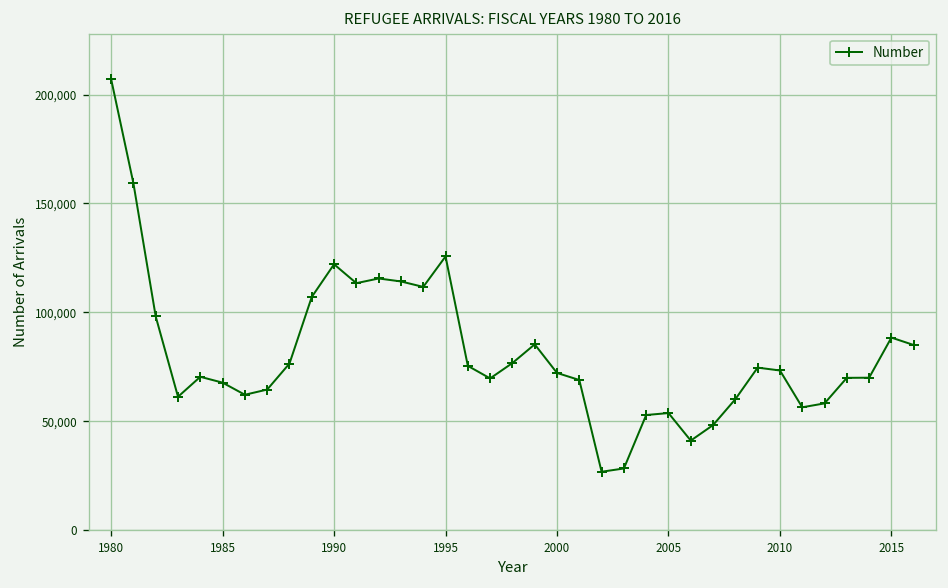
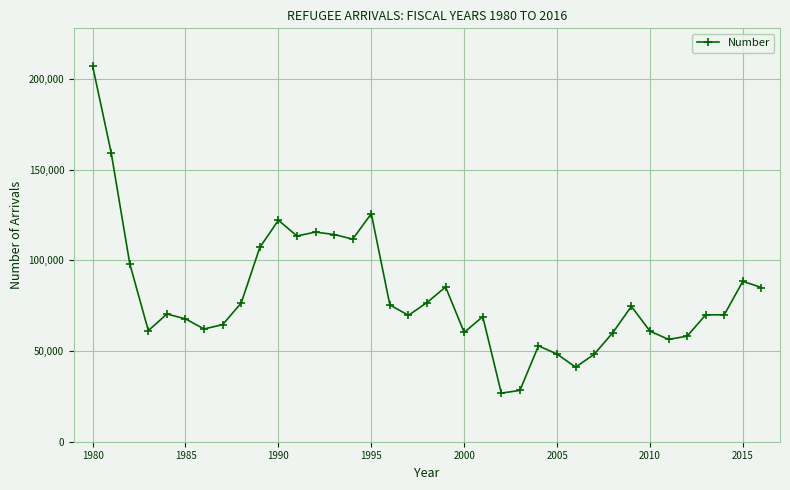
  {
    "1980": "207,000",
    "1985": "68,000",
    "1990": "122,000",
    "1995": "126,000",
-   "2000": "72,000",
-   "2005": "54,000",
-   "2010": "73,000",
+   "2000": "60,000",
+   "2005": "48,000",
+   "2010": "61,000",
    "2015": "88,000"
  }
